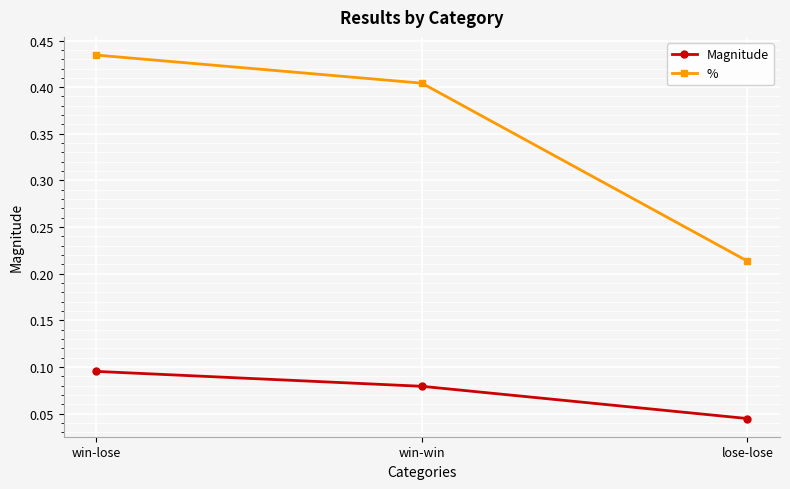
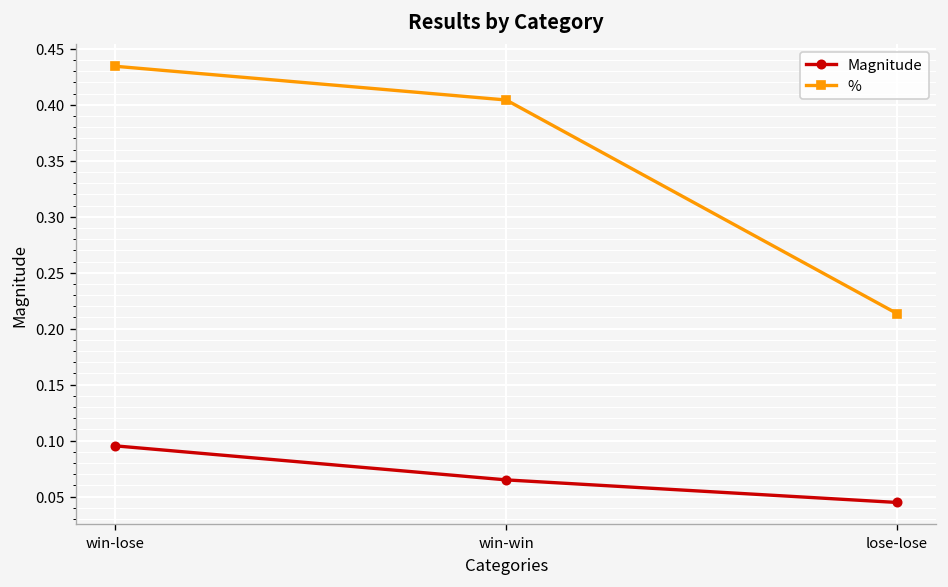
  {
    "Magnitude": {
      "win-lose": 0.10,
-     "win-win": 0.08,
+     "win-win": 0.06,
      "lose-lose": 0.04
    },
    "%": {
      "win-lose": 0.43,
      "win-win": 0.40,
      "lose-lose": 0.21
    }
  }
